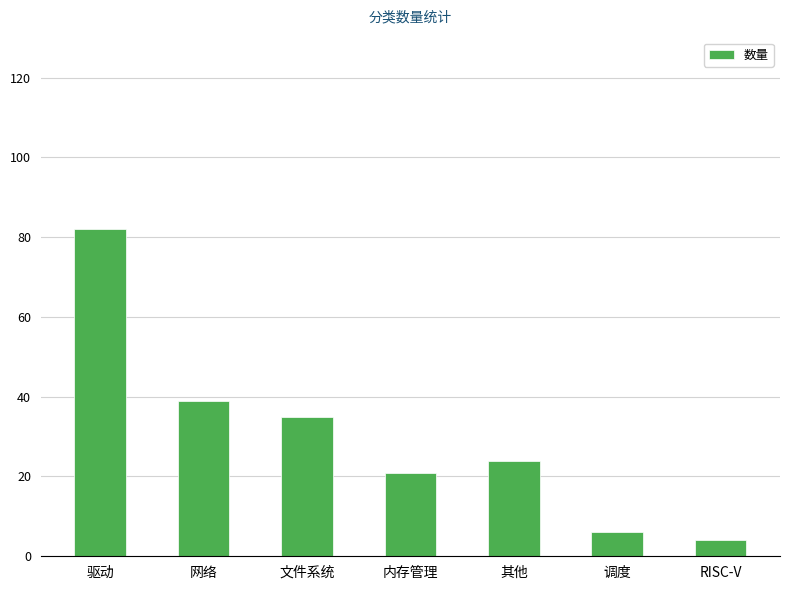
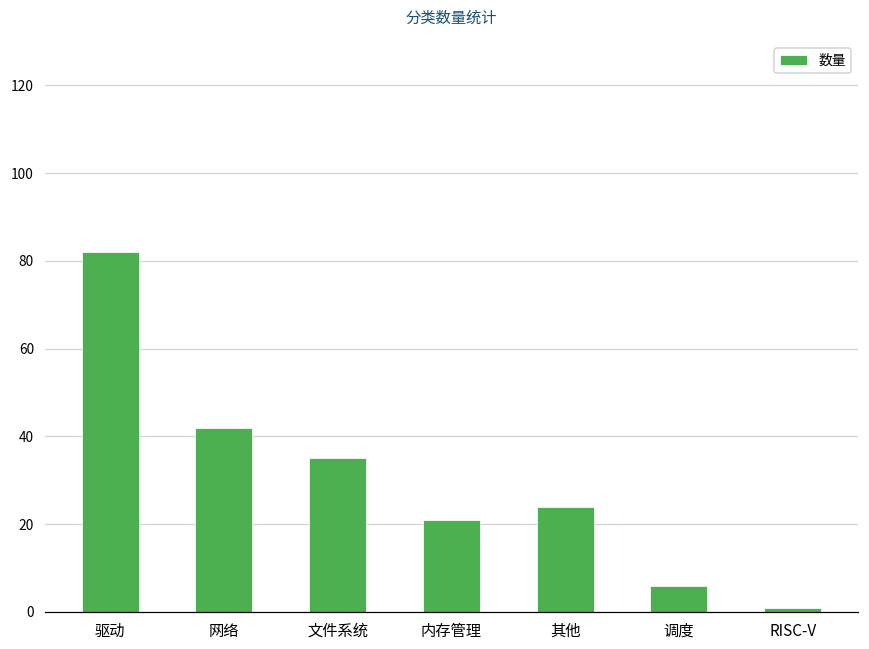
  {
    "驱动": 82,
-   "网络": 39,
+   "网络": 42,
    "文件系统": 35,
    "内存管理": 21,
    "其他": 24,
    "调度": 6,
-   "RISC-V": 4
+   "RISC-V": 1
  }
